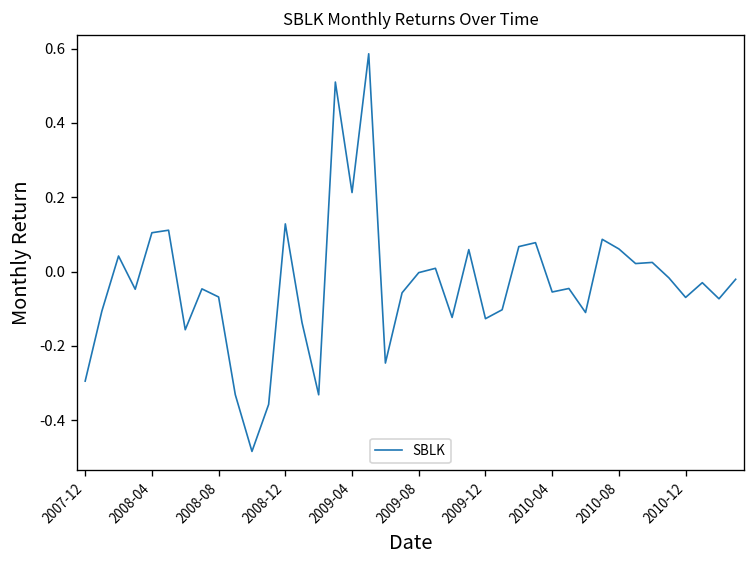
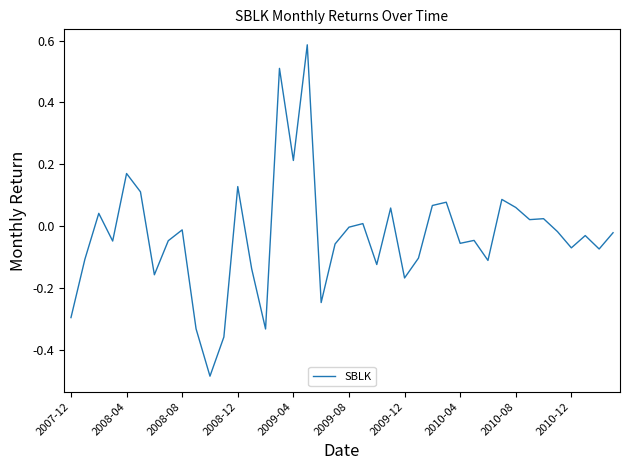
  {
    "2007-12": -0.30,
-   "2008-04": 0.10,
-   "2008-08": -0.07,
+   "2008-04": 0.17,
+   "2008-08": -0.01,
    "2008-12": 0.13,
    "2009-04": 0.21,
    "2009-08": 0.00,
-   "2009-12": -0.13,
+   "2009-12": -0.17,
    "2010-04": -0.06,
    "2010-08": 0.06,
    "2010-12": -0.07
  }
